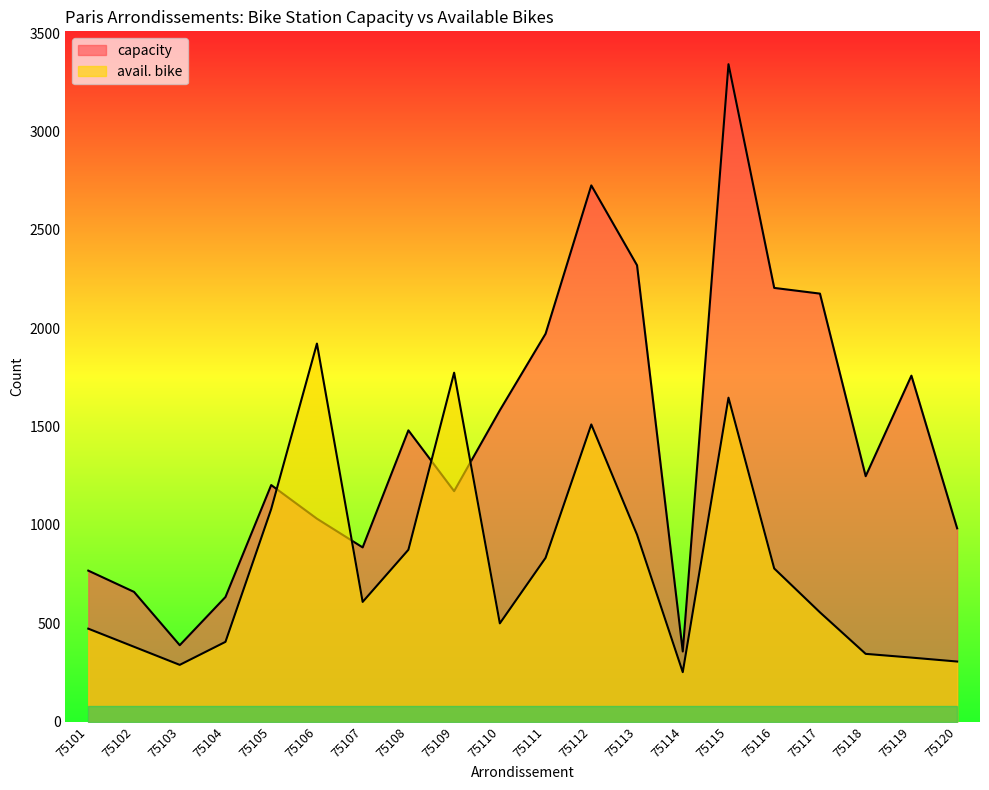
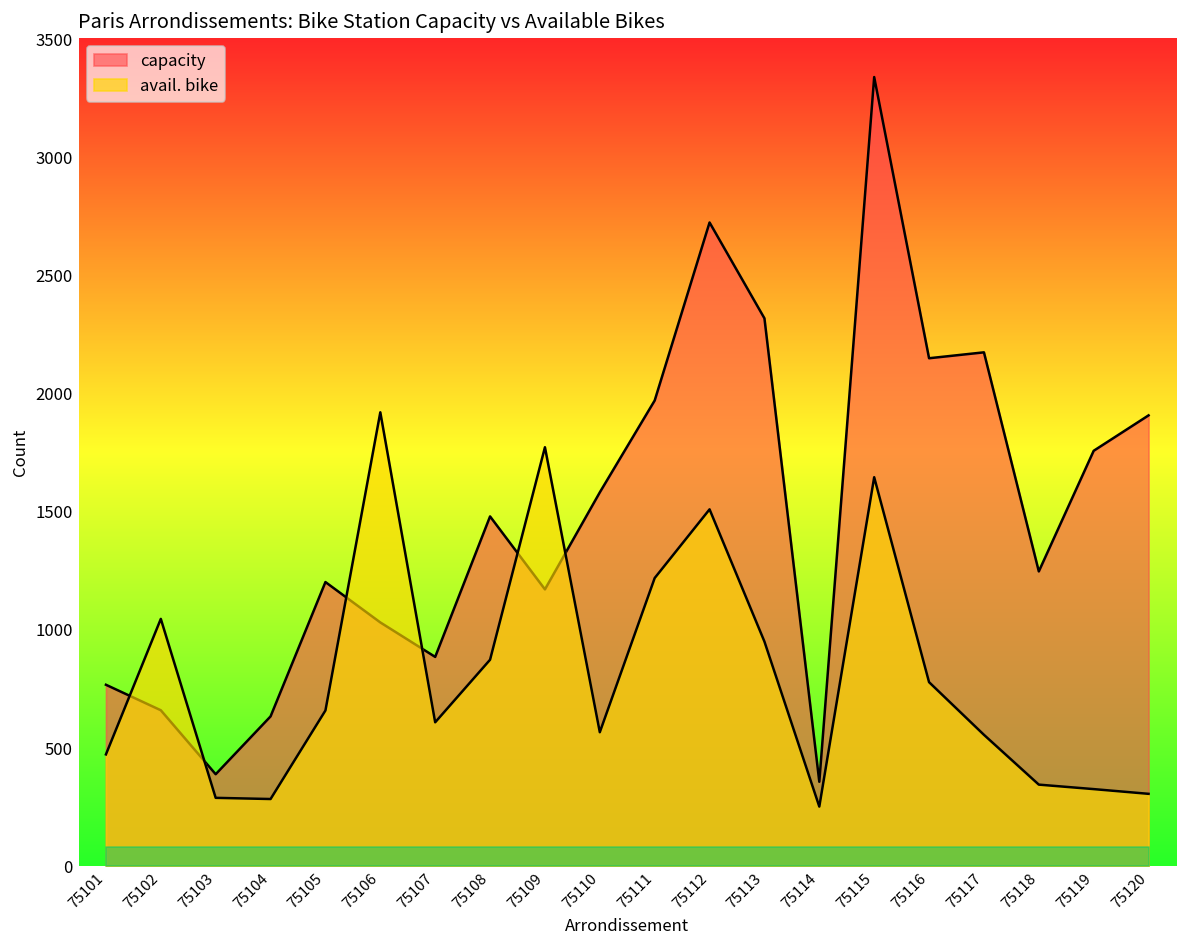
  {
    "capacity": {
      "75101": 770,
      "75102": 660,
      "75103": 390,
      "75104": 630,
      "75105": 1200,
      "75106": 1030,
      "75107": 890,
      "75108": 1480,
      "75109": 1170,
      "75110": 1580,
      "75111": 1970,
      "75112": 2730,
      "75113": 2320,
      "75114": 360,
      "75115": 3340,
-     "75116": 2210,
+     "75116": 2150,
      "75117": 2180,
      "75118": 1250,
      "75119": 1760,
-     "75120": 980
+     "75120": 1910
    },
    "avail. bike": {
      "75101": 470,
-     "75102": 380,
+     "75102": 1050,
      "75103": 290,
-     "75104": 410,
-     "75105": 1080,
+     "75104": 280,
+     "75105": 660,
      "75106": 1920,
      "75107": 610,
      "75108": 870,
      "75109": 1770,
-     "75110": 500,
-     "75111": 830,
+     "75110": 570,
+     "75111": 1220,
      "75112": 1510,
      "75113": 950,
      "75114": 250,
      "75115": 1650,
      "75116": 780,
      "75117": 560,
      "75118": 350,
      "75119": 330,
      "75120": 310
    }
  }
